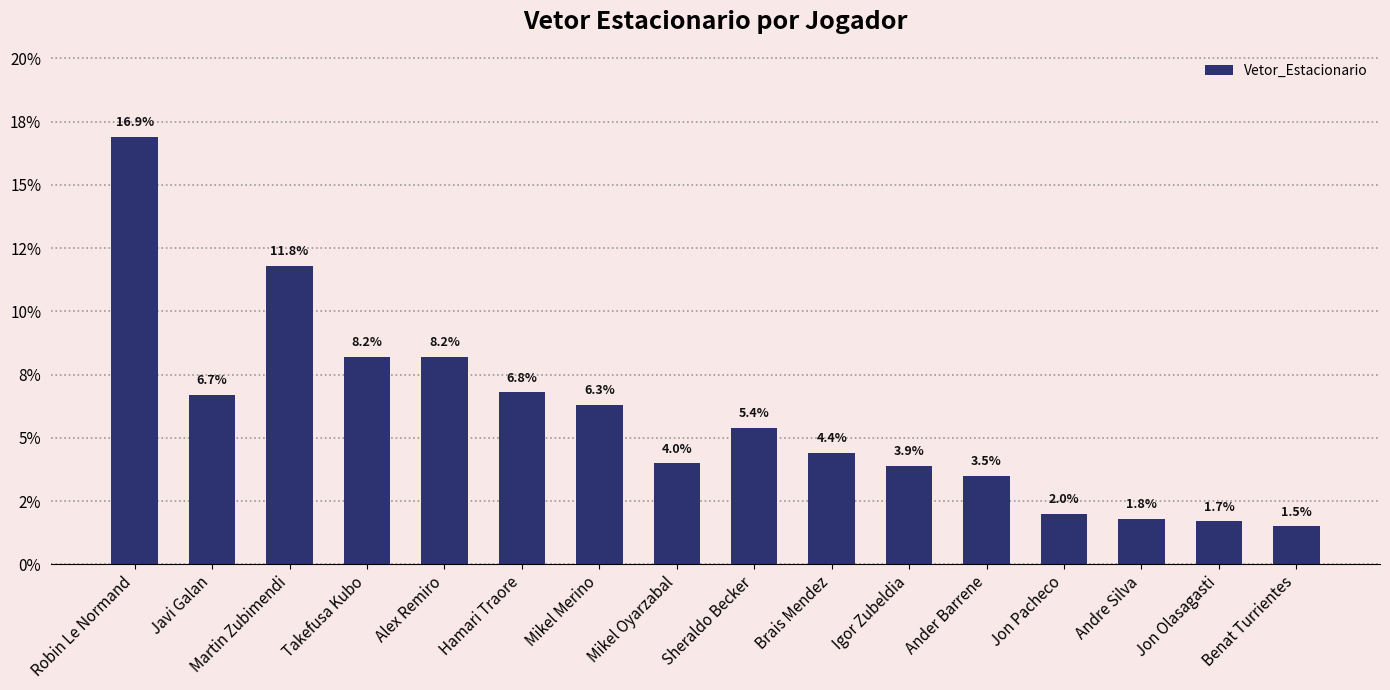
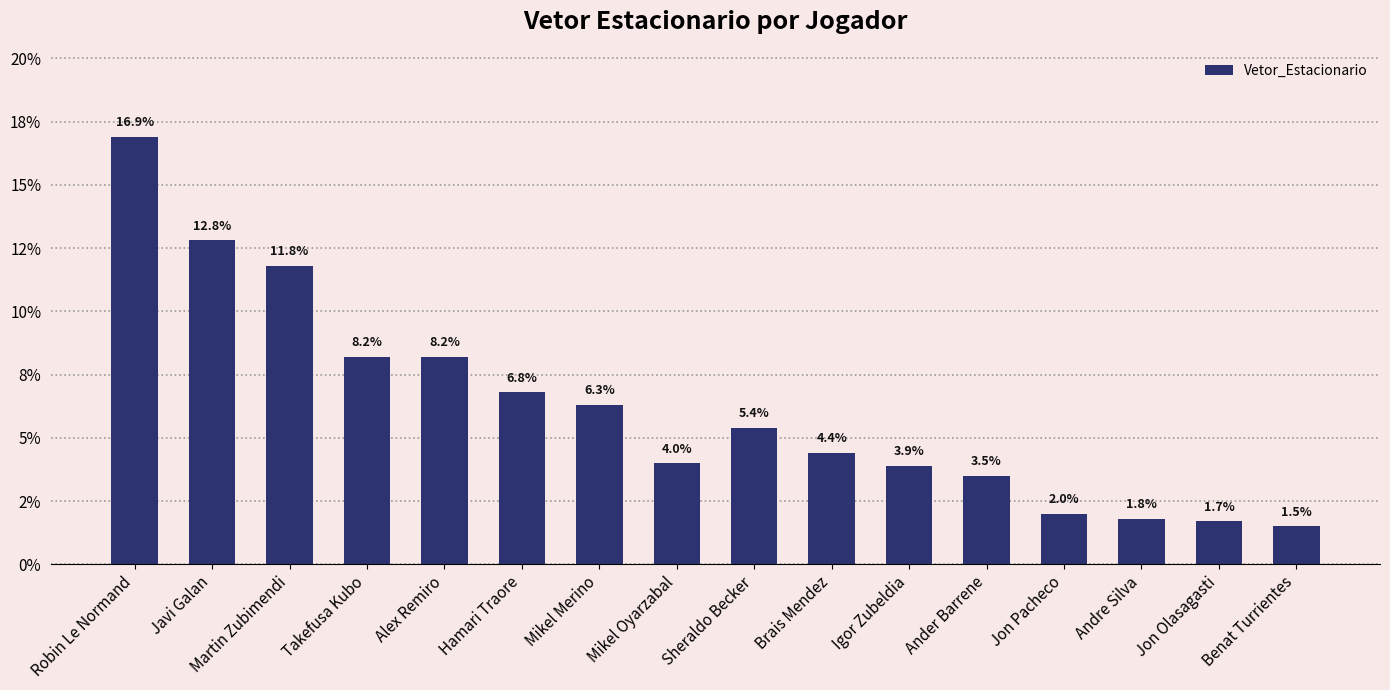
  {
    "Robin Le Normand": "16.9%",
-   "Javi Galan": "6.7%",
+   "Javi Galan": "12.8%",
    "Martin Zubimendi": "11.8%",
    "Takefusa Kubo": "8.2%",
    "Alex Remiro": "8.2%",
    "Hamari Traore": "6.8%",
    "Mikel Merino": "6.3%",
    "Mikel Oyarzabal": "4.0%",
    "Sheraldo Becker": "5.4%",
    "Brais Mendez": "4.4%",
    "Igor Zubeldia": "3.9%",
    "Ander Barrene": "3.5%",
    "Jon Pacheco": "2.0%",
    "Andre Silva": "1.8%",
    "Jon Olasagasti": "1.7%",
    "Benat Turrientes": "1.5%"
  }
